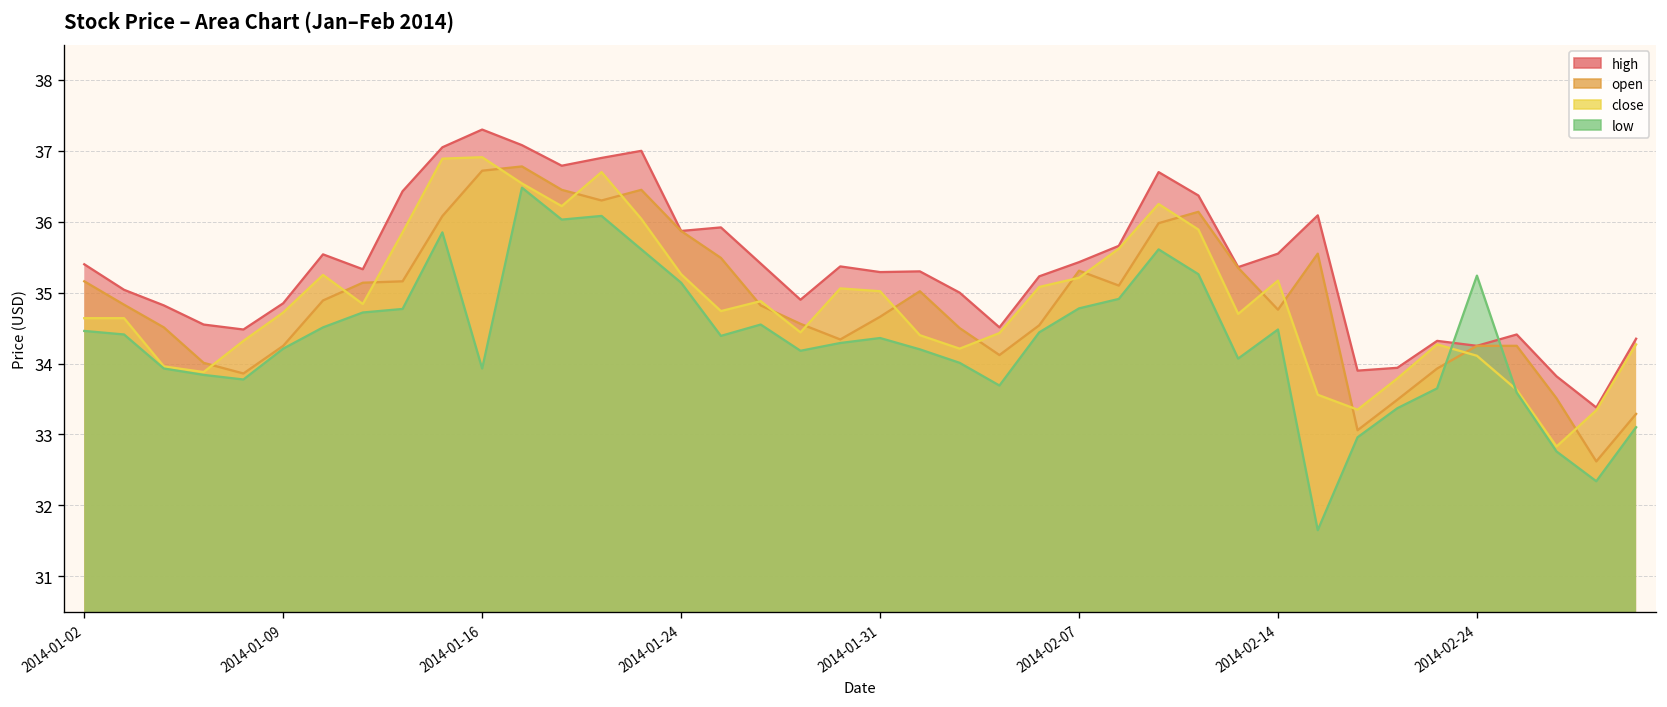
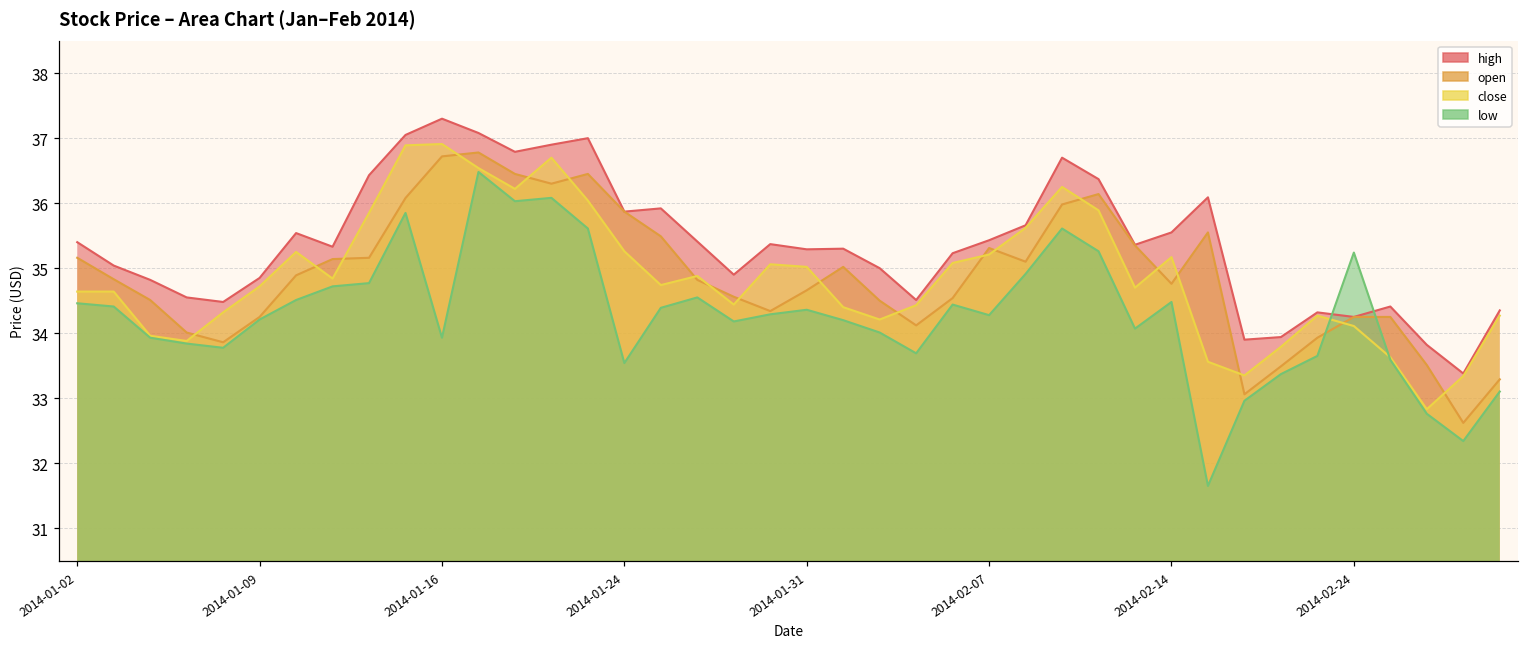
  {
    "low": {
      "2014-01-02": 34.5,
      "2014-01-16": 33.9,
-     "2014-01-24": 35.1,
+     "2014-01-24": 33.5,
      "2014-01-31": 34.4,
-     "2014-02-07": 34.8,
+     "2014-02-07": 34.3,
      "2014-02-14": 34.5,
      "2014-02-24": 35.2
    }
  }
